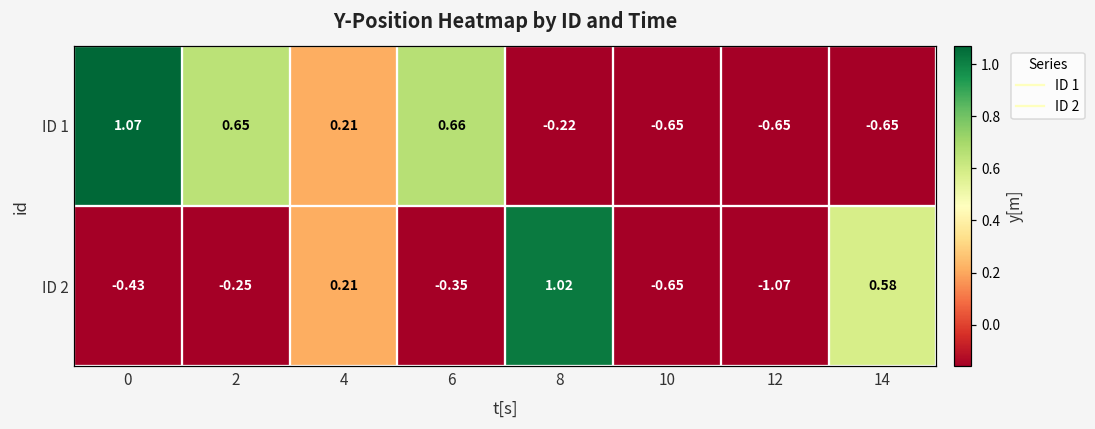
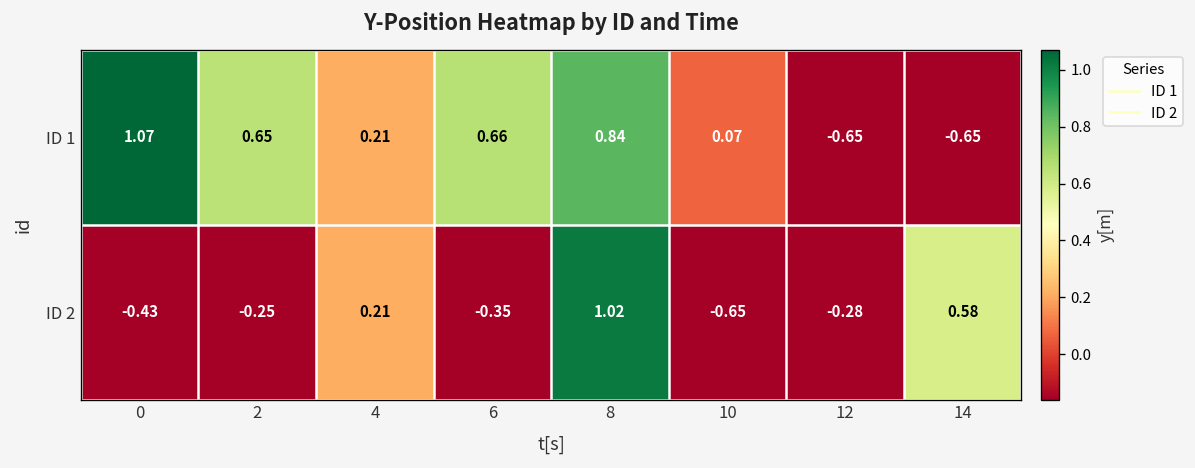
  {
    "ID 1": {
      "0": 1.07,
      "2": 0.65,
      "4": 0.21,
      "6": 0.66,
-     "8": -0.22,
-     "10": -0.65,
+     "8": 0.84,
+     "10": 0.07,
      "12": -0.65,
      "14": -0.65
    },
    "ID 2": {
      "0": -0.43,
      "2": -0.25,
      "4": 0.21,
      "6": -0.35,
      "8": 1.02,
      "10": -0.65,
-     "12": -1.07,
+     "12": -0.28,
      "14": 0.58
    }
  }
